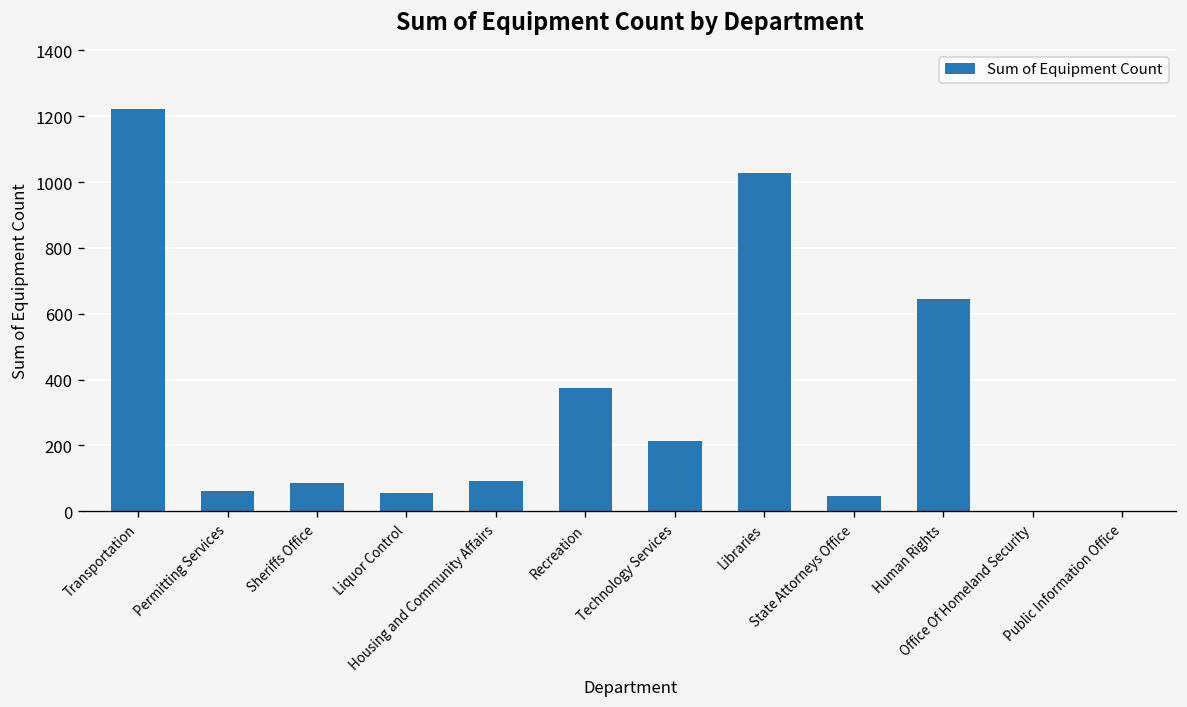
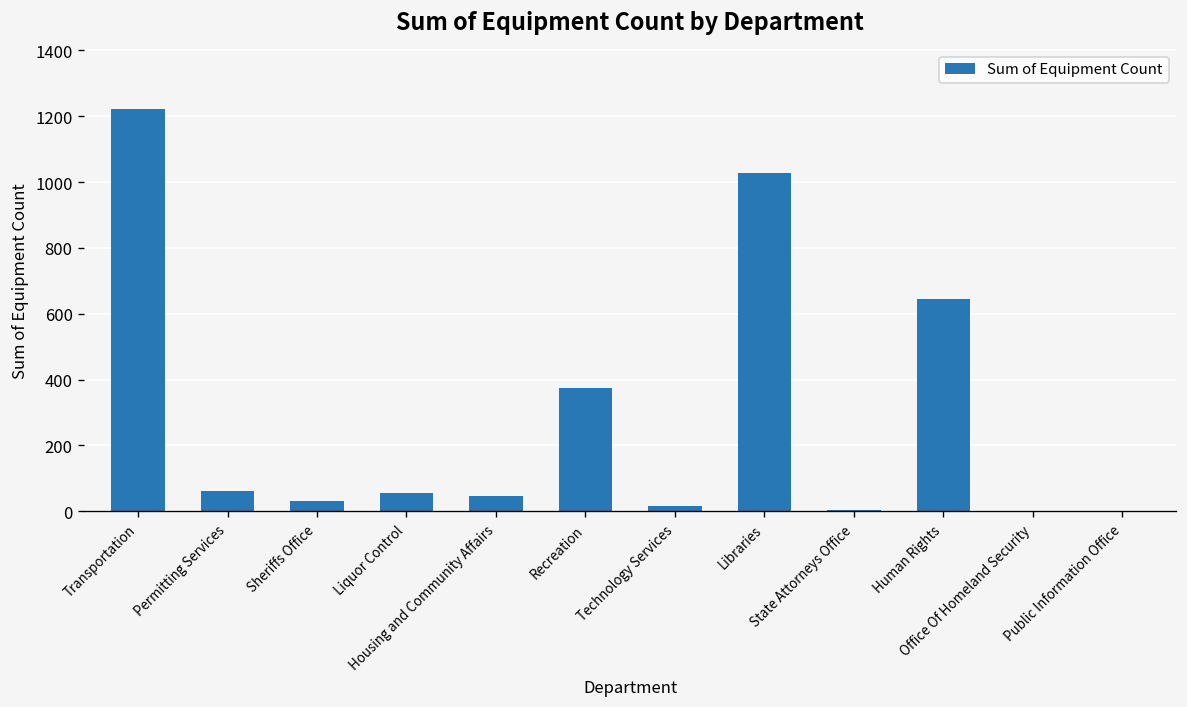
  {
    "Transportation": 1220,
    "Permitting Services": 60,
-   "Sheriffs Office": 90,
+   "Sheriffs Office": 30,
    "Liquor Control": 60,
-   "Housing and Community Affairs": 90,
+   "Housing and Community Affairs": 50,
    "Recreation": 380,
-   "Technology Services": 210,
+   "Technology Services": 20,
    "Libraries": 1030,
-   "State Attorneys Office": 50,
+   "State Attorneys Office": 10,
    "Human Rights": 650
  }
